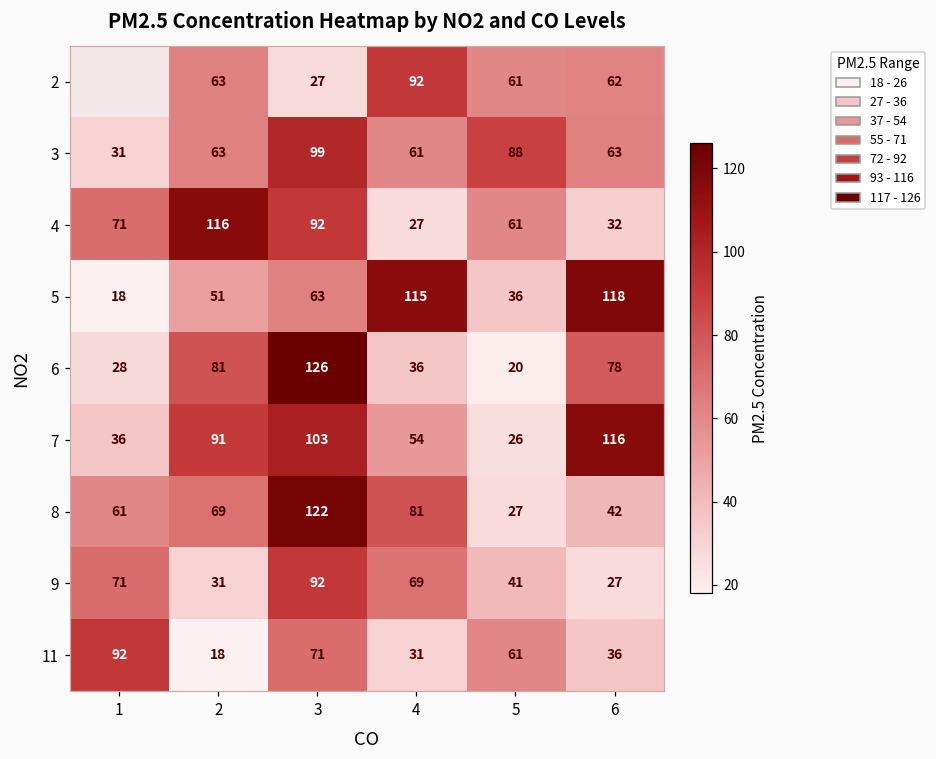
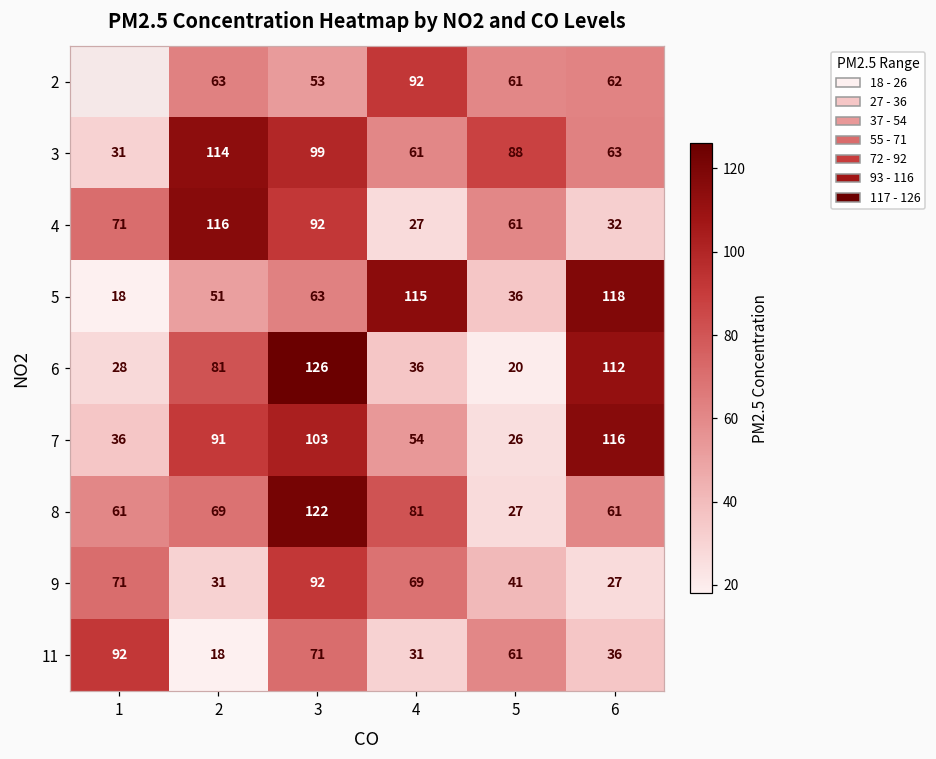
  {
    "2": {
      "2": 63,
-     "3": 27,
+     "3": 53,
      "4": 92,
      "5": 61,
      "6": 62
    },
    "3": {
      "1": 31,
-     "2": 63,
+     "2": 114,
      "3": 99,
      "4": 61,
      "5": 88,
      "6": 63
    },
    "4": {
      "1": 71,
      "2": 116,
      "3": 92,
      "4": 27,
      "5": 61,
      "6": 32
    },
    "5": {
      "1": 18,
      "2": 51,
      "3": 63,
      "4": 115,
      "5": 36,
      "6": 118
    },
    "6": {
      "1": 28,
      "2": 81,
      "3": 126,
      "4": 36,
      "5": 20,
-     "6": 78
+     "6": 112
    },
    "7": {
      "1": 36,
      "2": 91,
      "3": 103,
      "4": 54,
      "5": 26,
      "6": 116
    },
    "8": {
      "1": 61,
      "2": 69,
      "3": 122,
      "4": 81,
      "5": 27,
-     "6": 42
+     "6": 61
    },
    "9": {
      "1": 71,
      "2": 31,
      "3": 92,
      "4": 69,
      "5": 41,
      "6": 27
    },
    "11": {
      "1": 92,
      "2": 18,
      "3": 71,
      "4": 31,
      "5": 61,
      "6": 36
    }
  }
